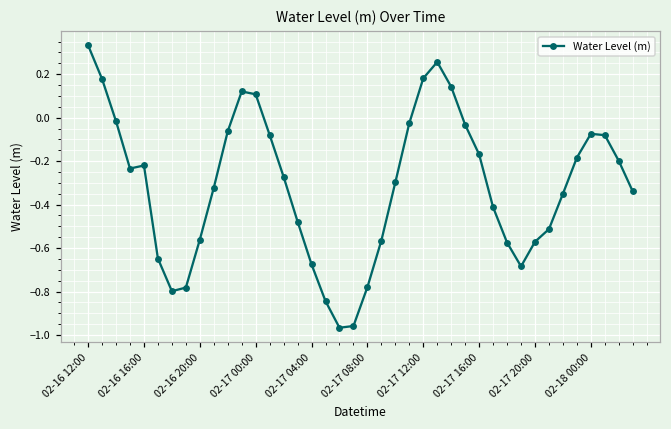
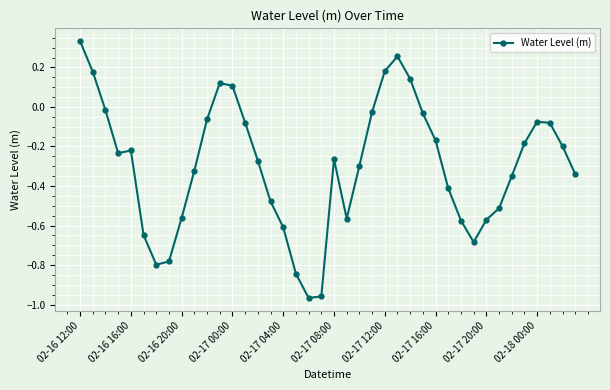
  {
    "02-16 12:00": 0.33,
    "02-16 16:00": -0.22,
    "02-16 20:00": -0.56,
    "02-17 00:00": 0.11,
-   "02-17 04:00": -0.67,
-   "02-17 08:00": -0.78,
+   "02-17 04:00": -0.61,
+   "02-17 08:00": -0.26,
    "02-17 12:00": 0.18,
    "02-17 16:00": -0.17,
    "02-17 20:00": -0.57,
    "02-18 00:00": -0.07
  }
